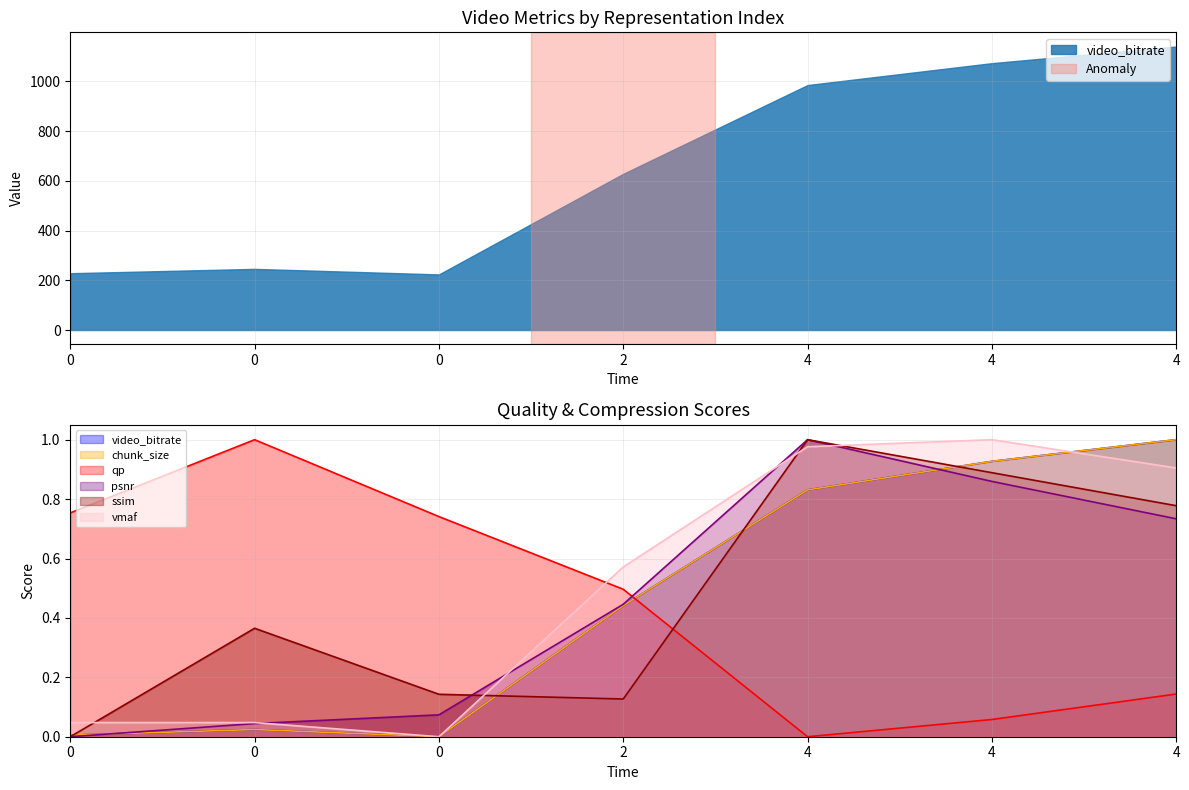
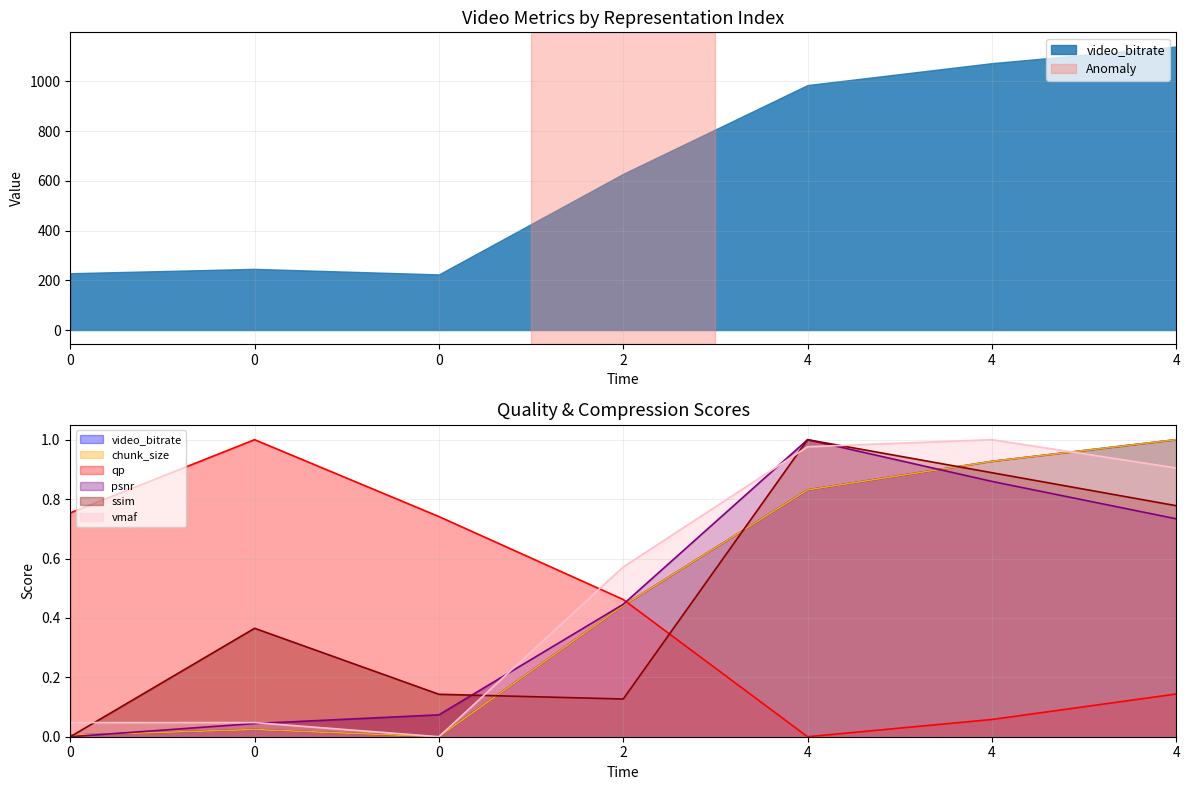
  {
    "Video Metrics by Representation Index": {
      "2": 630
    },
    "Quality & Compression Scores": {
      "qp": {
-       "2": 0.50
+       "2": 0.46
      },
      "ssim": {
        "2": 0.13
      },
      "vmaf": {
        "2": 0.57
      }
    }
  }
